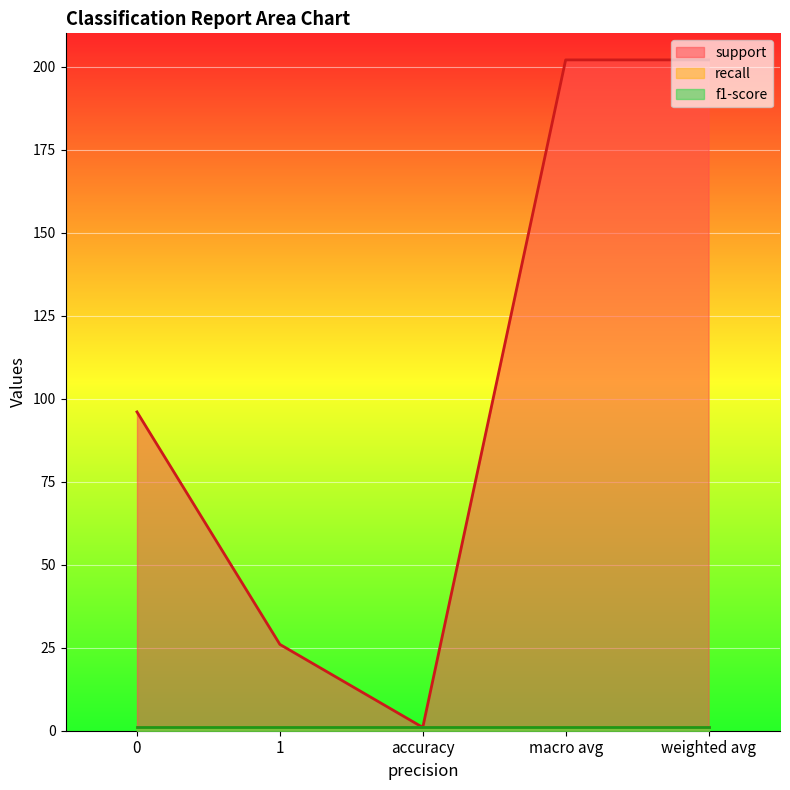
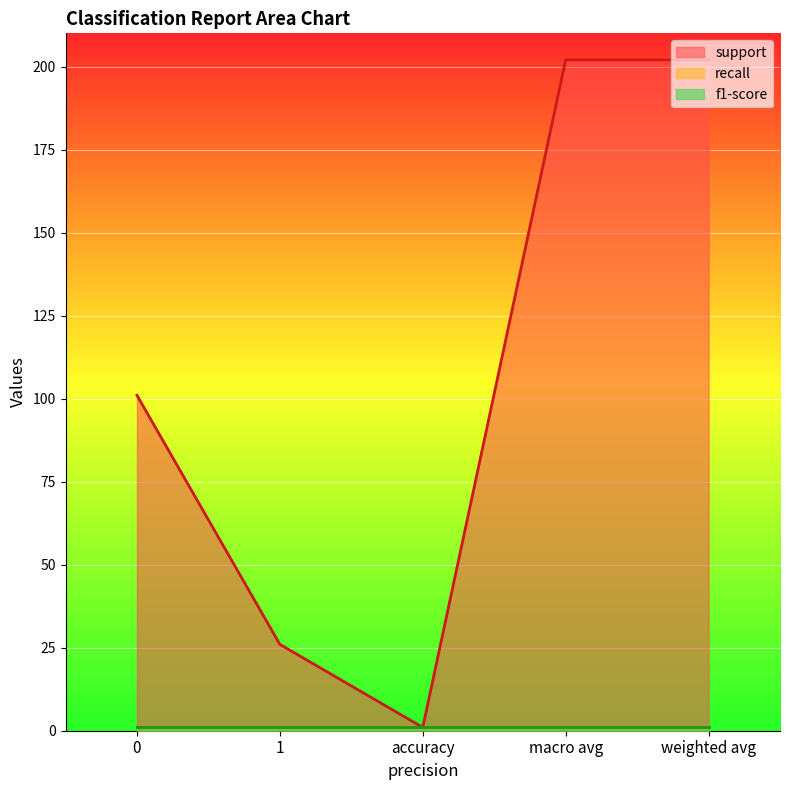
  {
    "support": {
-     "0": 96,
+     "0": 101,
      "1": 26,
      "macro avg": 202
    },
    "f1-score": {
      "0": 1,
      "1": 1,
      "macro avg": 1,
      "weighted avg": 1
    }
  }
